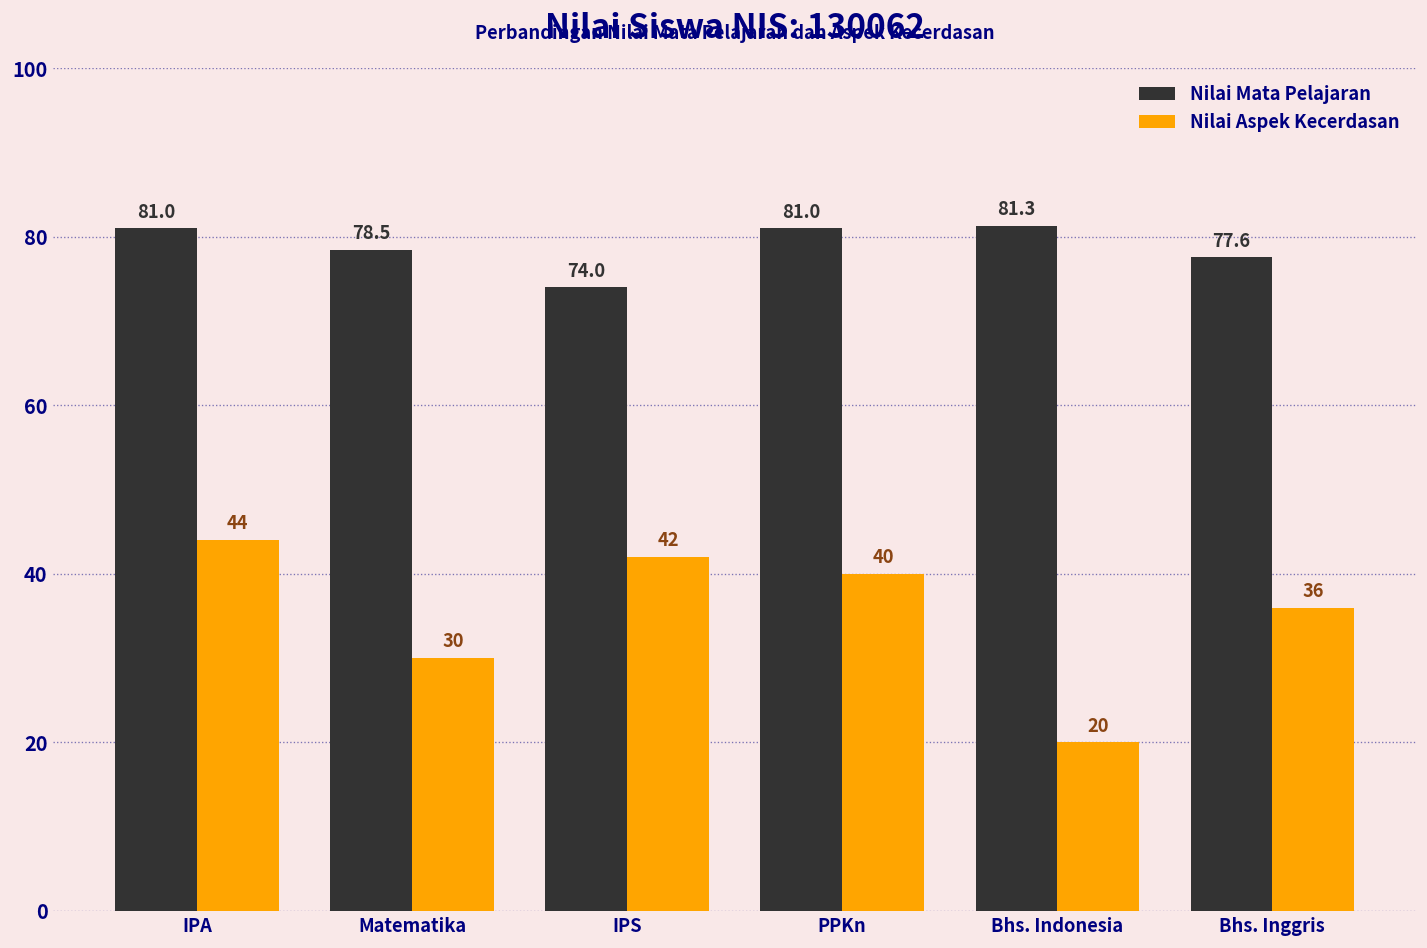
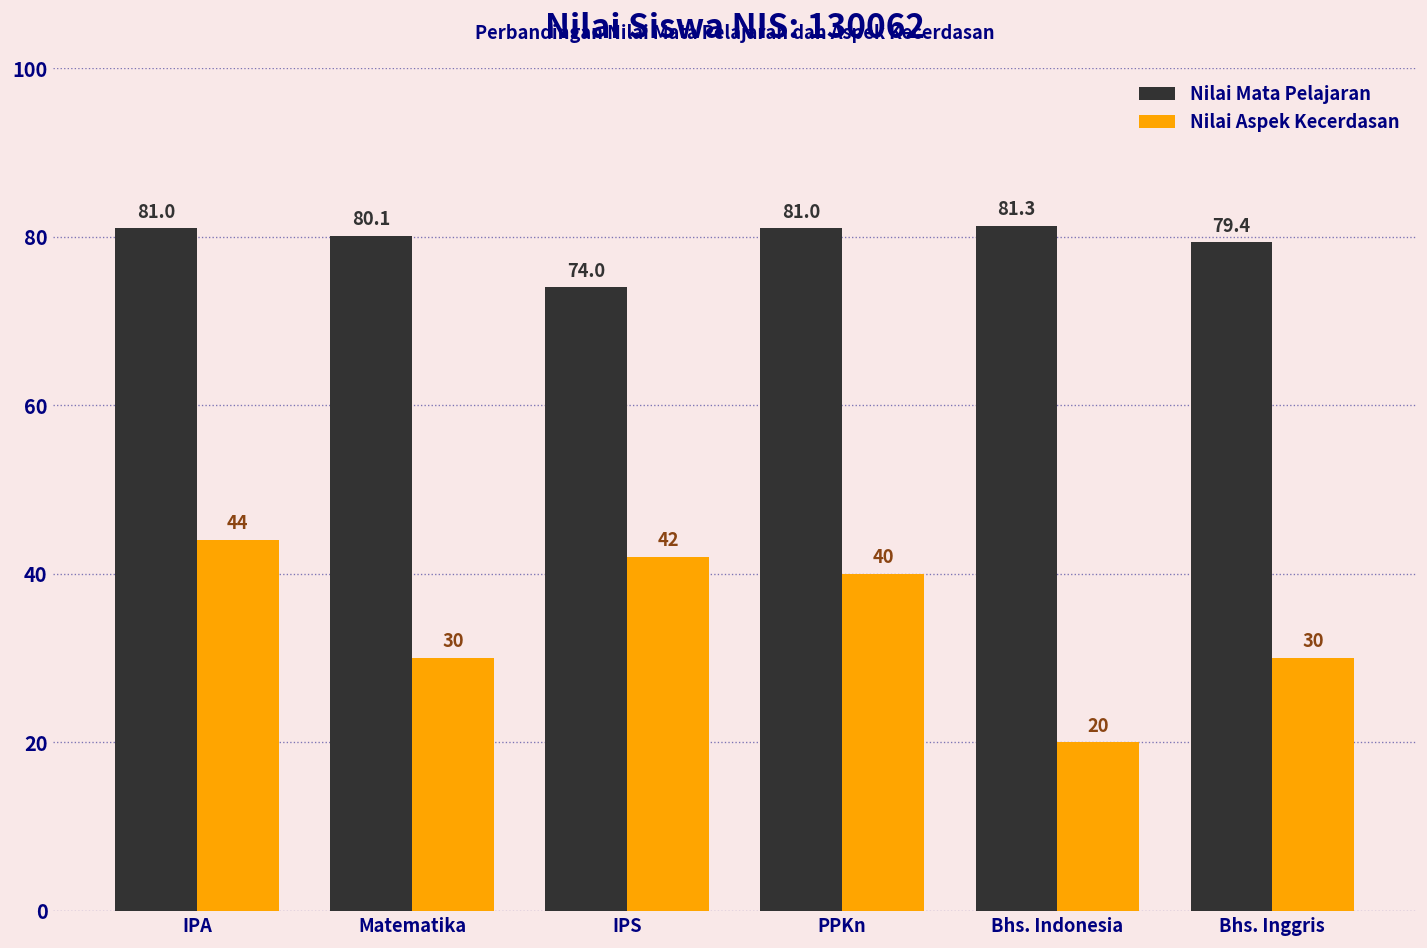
  {
    "Nilai Mata Pelajaran": {
      "IPA": 81.0,
-     "Matematika": 78.5,
+     "Matematika": 80.1,
      "IPS": 74.0,
      "PPKn": 81.0,
      "Bhs. Indonesia": 81.3,
-     "Bhs. Inggris": 77.6
+     "Bhs. Inggris": 79.4
    },
    "Nilai Aspek Kecerdasan": {
      "IPA": 44,
      "Matematika": 30,
      "IPS": 42,
      "PPKn": 40,
      "Bhs. Indonesia": 20,
-     "Bhs. Inggris": 36
+     "Bhs. Inggris": 30
    }
  }
